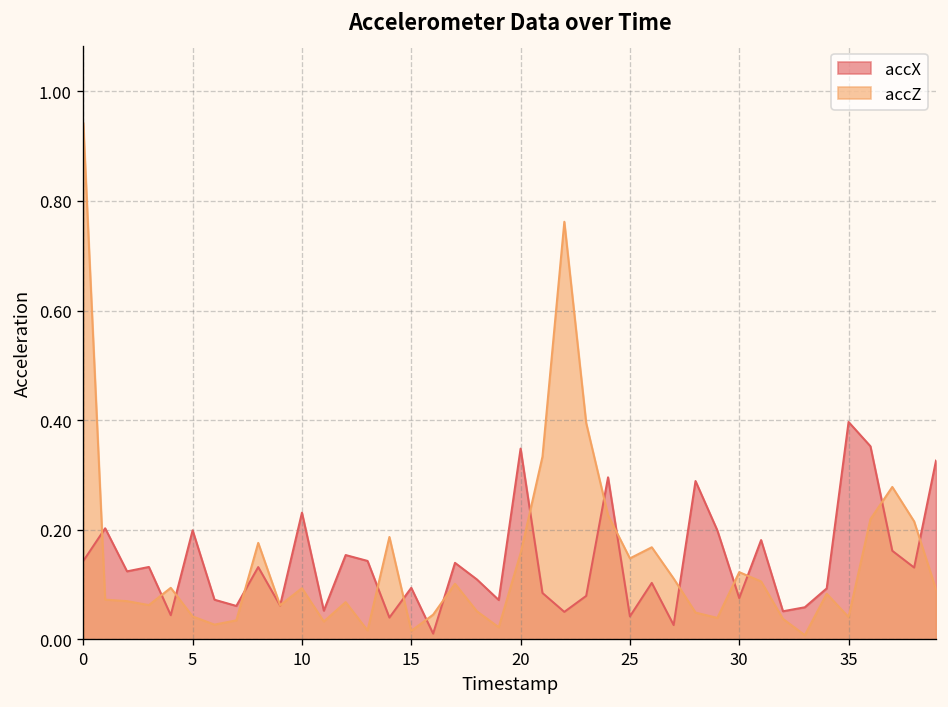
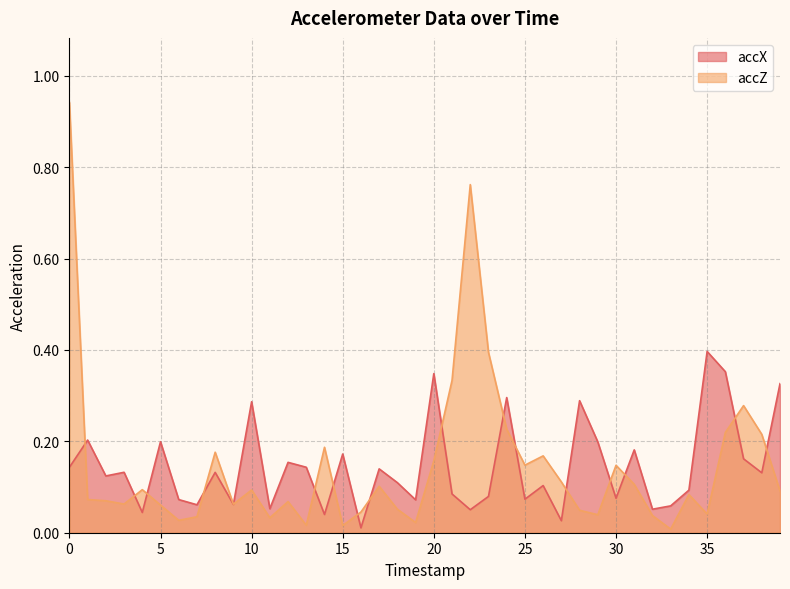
  {
    "accX": {
      "0": 0.14,
      "5": 0.20,
-     "10": 0.23,
-     "15": 0.09,
+     "10": 0.29,
+     "15": 0.17,
      "20": 0.35,
-     "25": 0.04,
+     "25": 0.07,
      "30": 0.08,
      "35": 0.40
    },
    "accZ": {
      "0": 0.94,
-     "5": 0.04,
+     "5": 0.06,
      "10": 0.09,
      "15": 0.02,
      "20": 0.16,
      "25": 0.15,
-     "30": 0.12,
+     "30": 0.15,
      "35": 0.04
    }
  }
